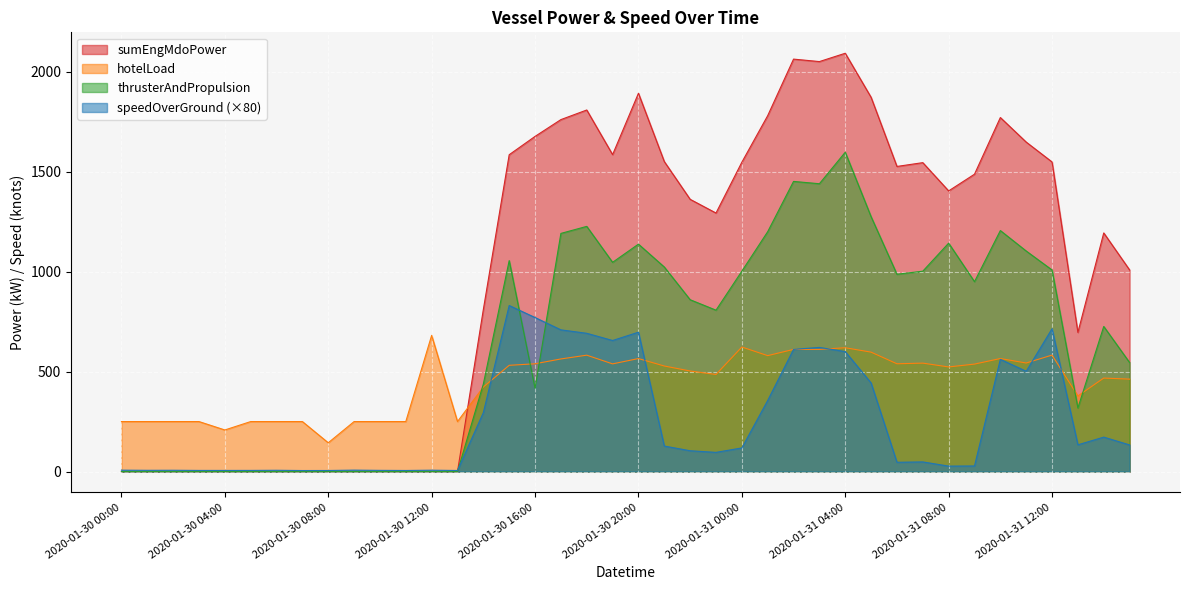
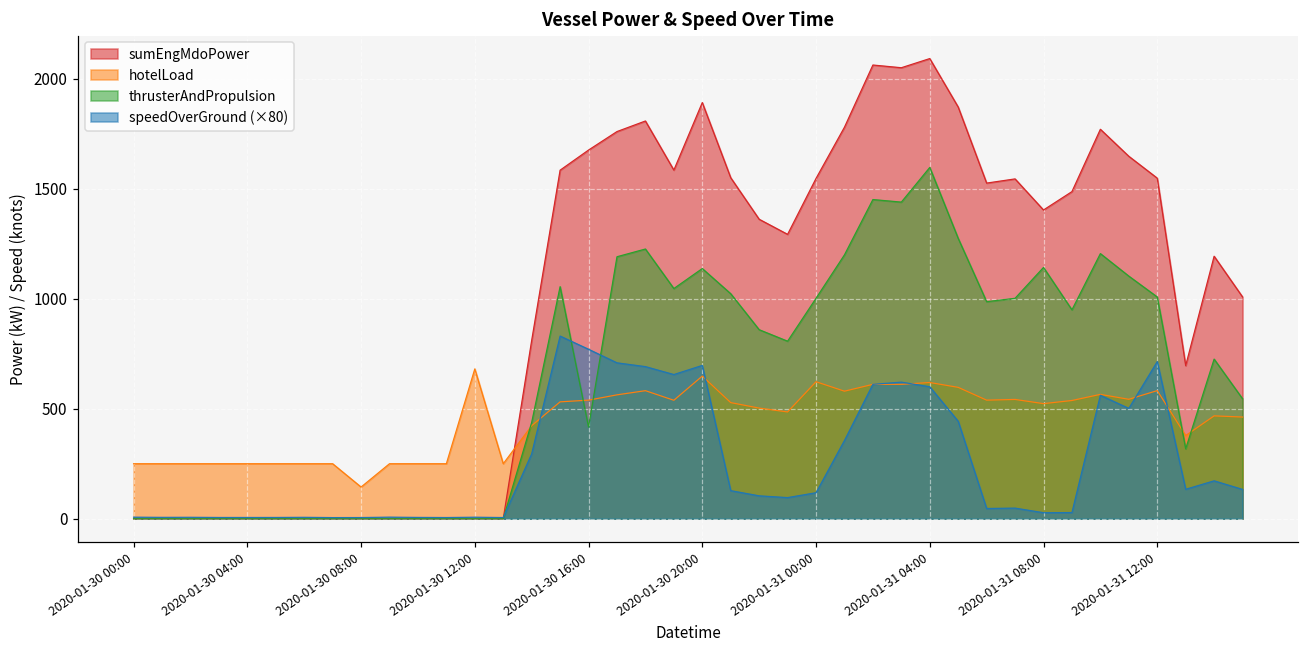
  {
    "sumEngMdoPower": {
      "2020-01-30 16:00": 1680,
      "2020-01-30 20:00": 1890,
      "2020-01-31 00:00": 1550,
      "2020-01-31 04:00": 2090,
      "2020-01-31 08:00": 1400,
      "2020-01-31 12:00": 1550
    },
    "hotelLoad": {
      "2020-01-30 00:00": 250,
-     "2020-01-30 04:00": 210,
+     "2020-01-30 04:00": 250,
      "2020-01-30 08:00": 140,
      "2020-01-30 12:00": 680,
      "2020-01-30 16:00": 540,
-     "2020-01-30 20:00": 570,
+     "2020-01-30 20:00": 650,
      "2020-01-31 00:00": 620,
      "2020-01-31 04:00": 620,
      "2020-01-31 08:00": 520,
      "2020-01-31 12:00": 580
    },
    "thrusterAndPropulsion": {
      "2020-01-30 16:00": 420,
      "2020-01-30 20:00": 1140,
      "2020-01-31 00:00": 1000,
      "2020-01-31 04:00": 1600,
      "2020-01-31 08:00": 1140,
      "2020-01-31 12:00": 1010
    },
    "speedOverGround (×80)": {
      "2020-01-30 16:00": 770,
      "2020-01-30 20:00": 700,
      "2020-01-31 00:00": 120,
      "2020-01-31 04:00": 600,
      "2020-01-31 08:00": 30,
      "2020-01-31 12:00": 710
    }
  }
